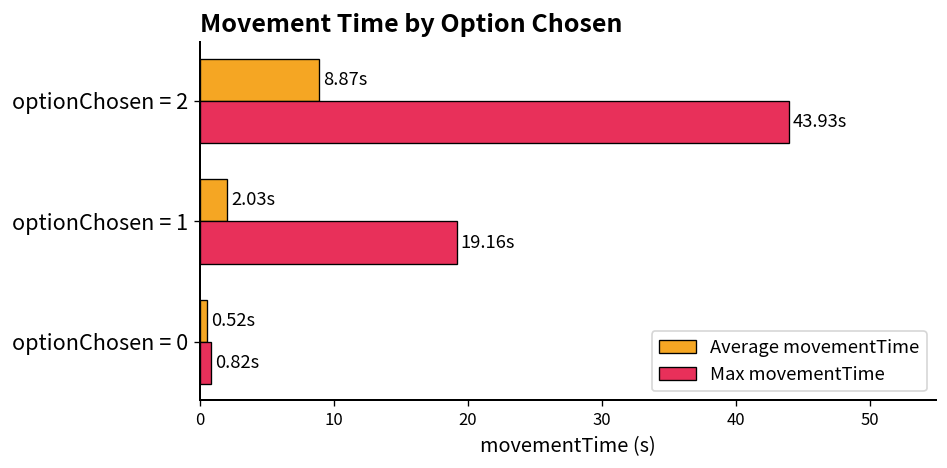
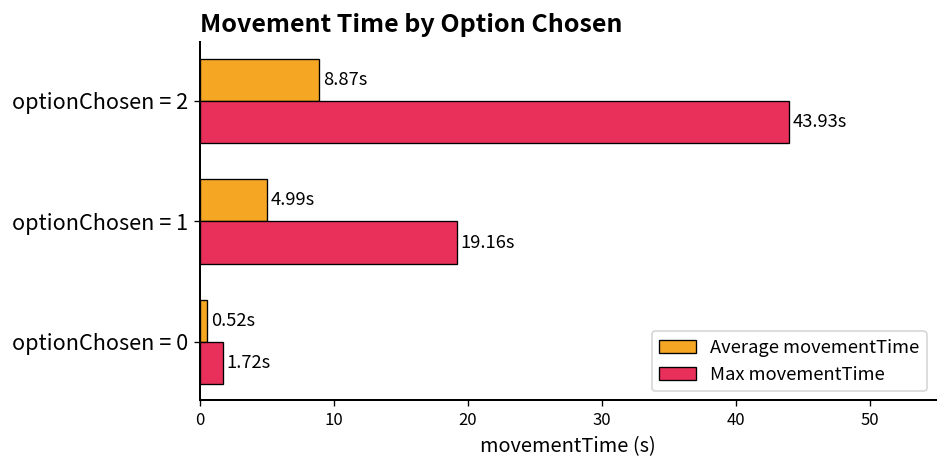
  {
    "Average movementTime": {
      "optionChosen = 2": "8.87s",
-     "optionChosen = 1": "2.03s",
+     "optionChosen = 1": "4.99s",
      "optionChosen = 0": "0.52s"
    },
    "Max movementTime": {
      "optionChosen = 2": "43.93s",
      "optionChosen = 1": "19.16s",
-     "optionChosen = 0": "0.82s"
+     "optionChosen = 0": "1.72s"
    }
  }
